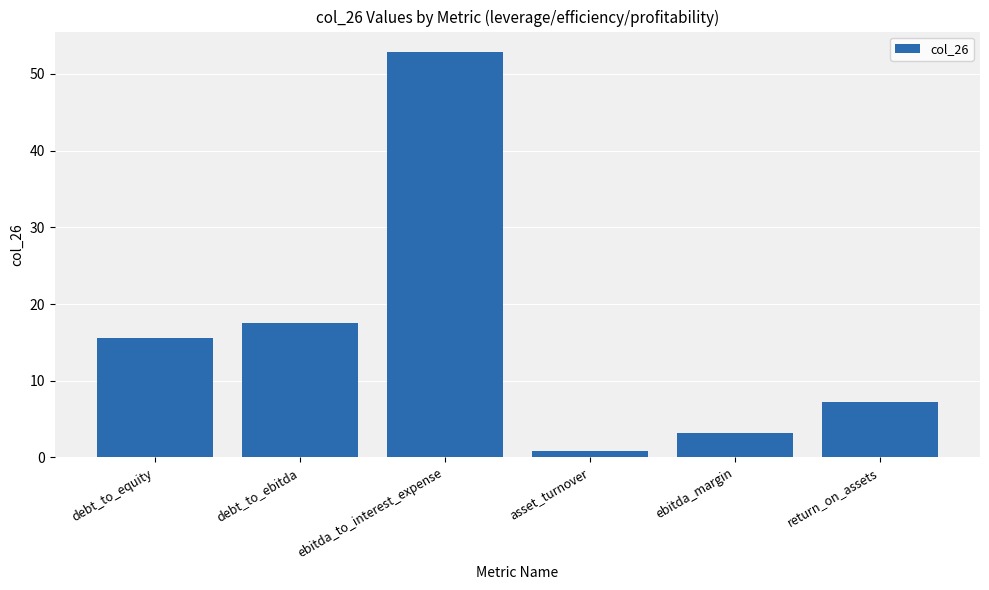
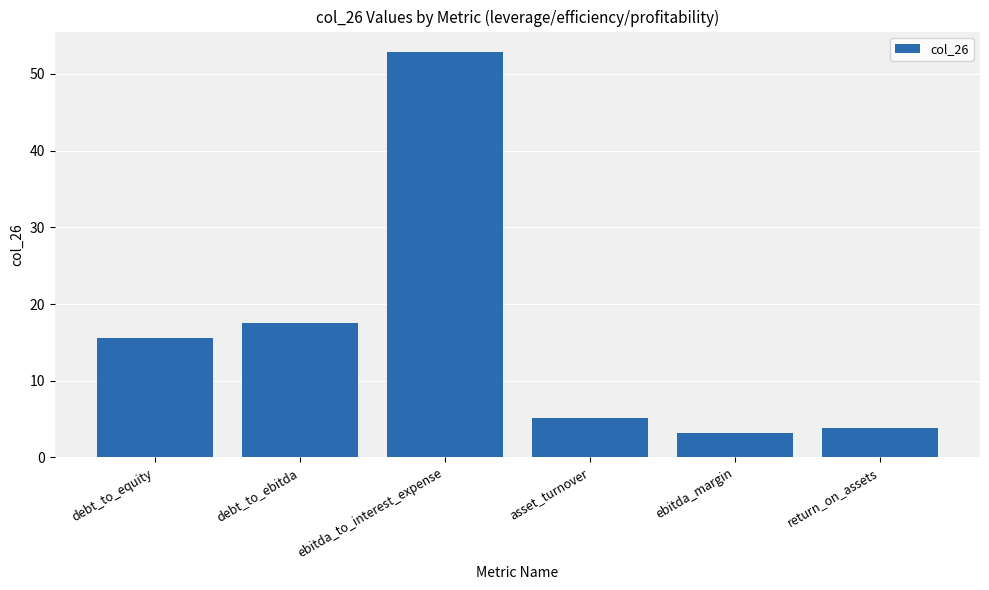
  {
    "debt_to_equity": 16,
    "debt_to_ebitda": 17,
    "ebitda_to_interest_expense": 53,
-   "asset_turnover": 1,
+   "asset_turnover": 5,
    "ebitda_margin": 3,
-   "return_on_assets": 7
+   "return_on_assets": 4
  }
